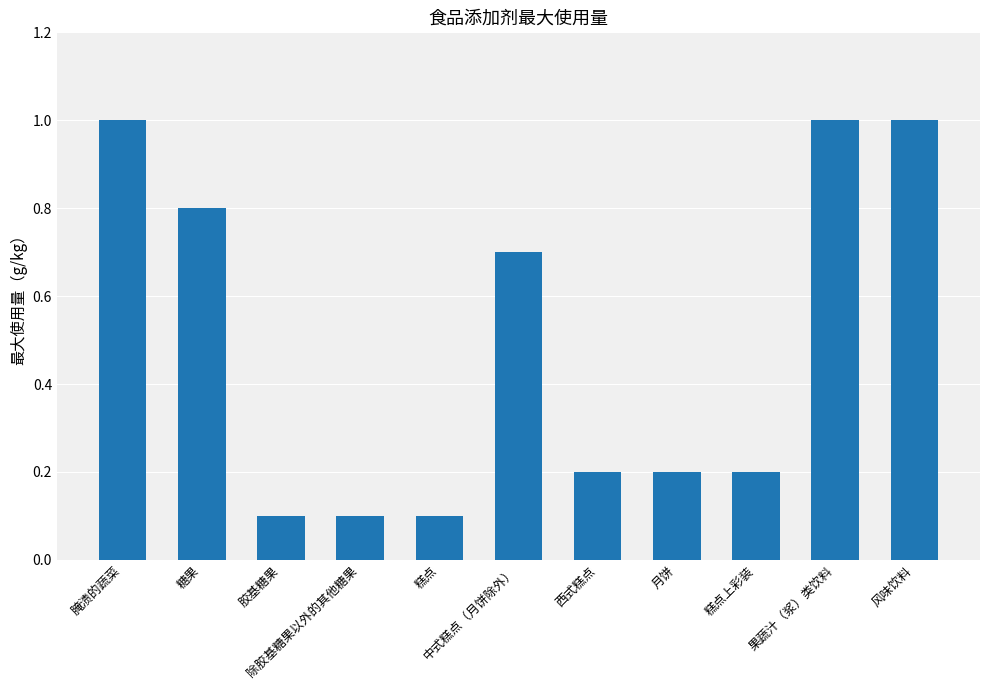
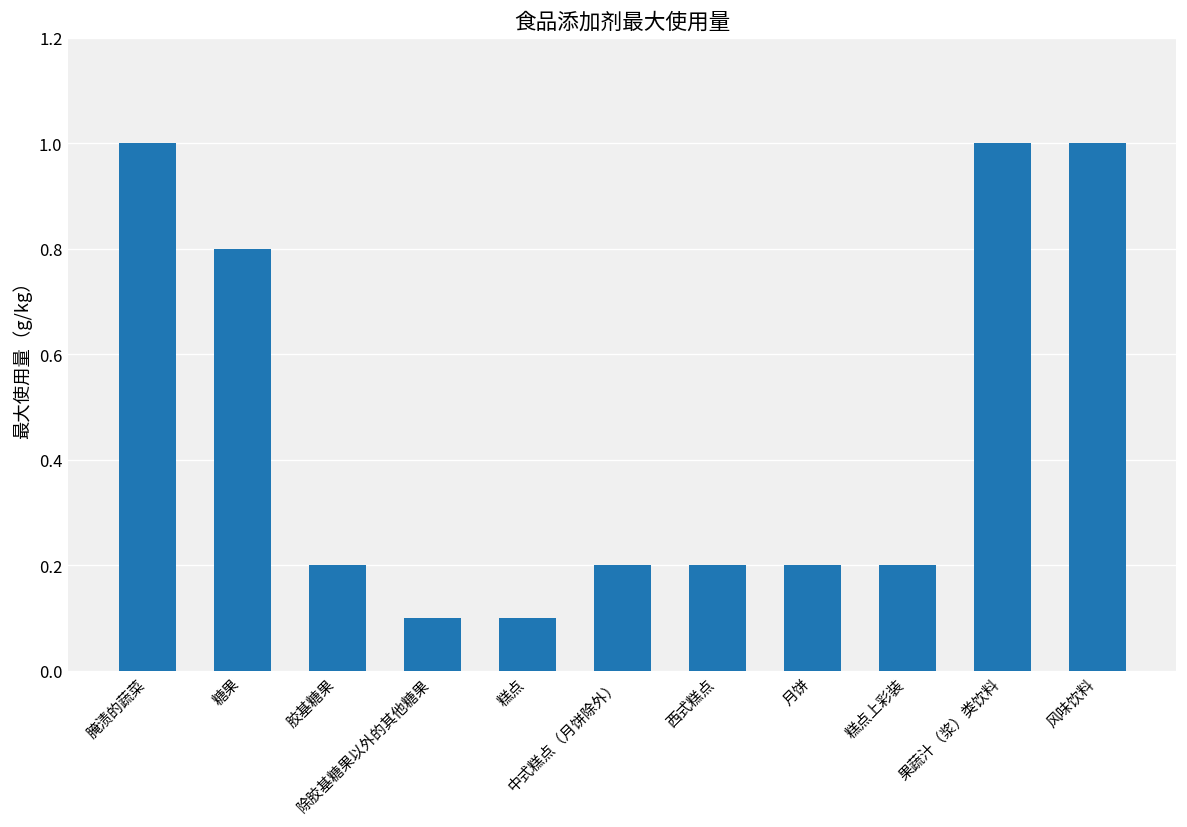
  {
    "腌渍的蔬菜": 1.0,
    "糖果": 0.8,
-   "胶基糖果": 0.1,
+   "胶基糖果": 0.2,
    "除胶基糖果以外的其他糖果": 0.1,
    "糕点": 0.1,
-   "中式糕点（月饼除外）": 0.7,
+   "中式糕点（月饼除外）": 0.2,
    "西式糕点": 0.2,
    "月饼": 0.2,
    "糕点上彩装": 0.2,
    "果蔬汁（浆）类饮料": 1.0,
    "风味饮料": 1.0
  }
